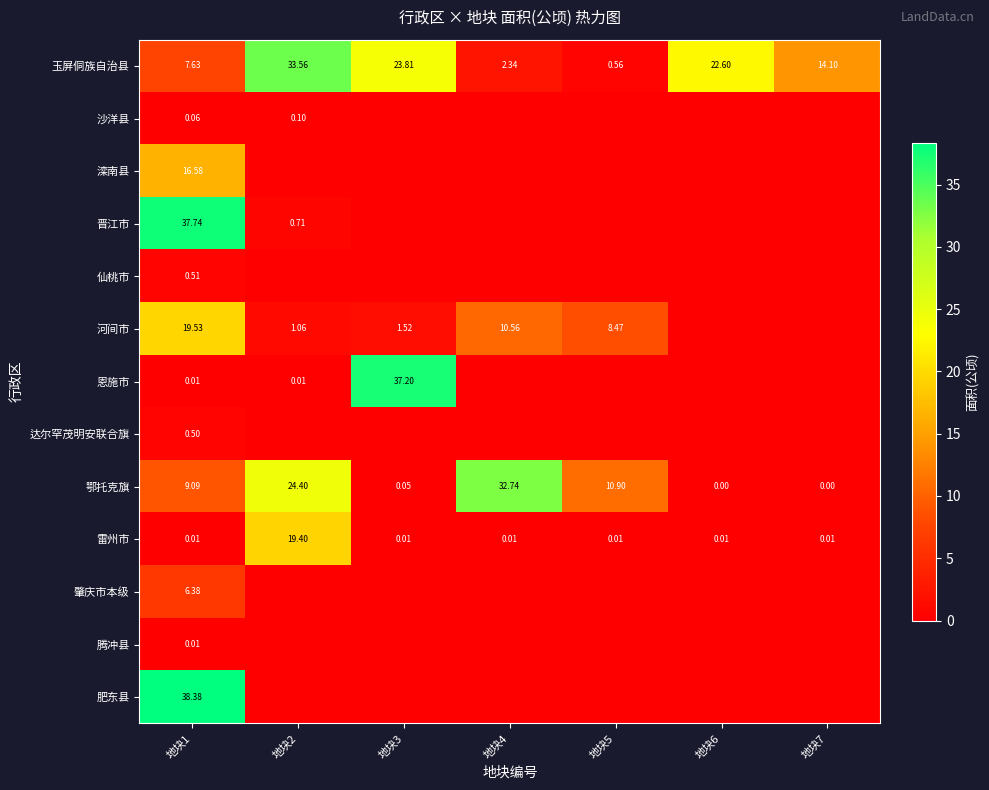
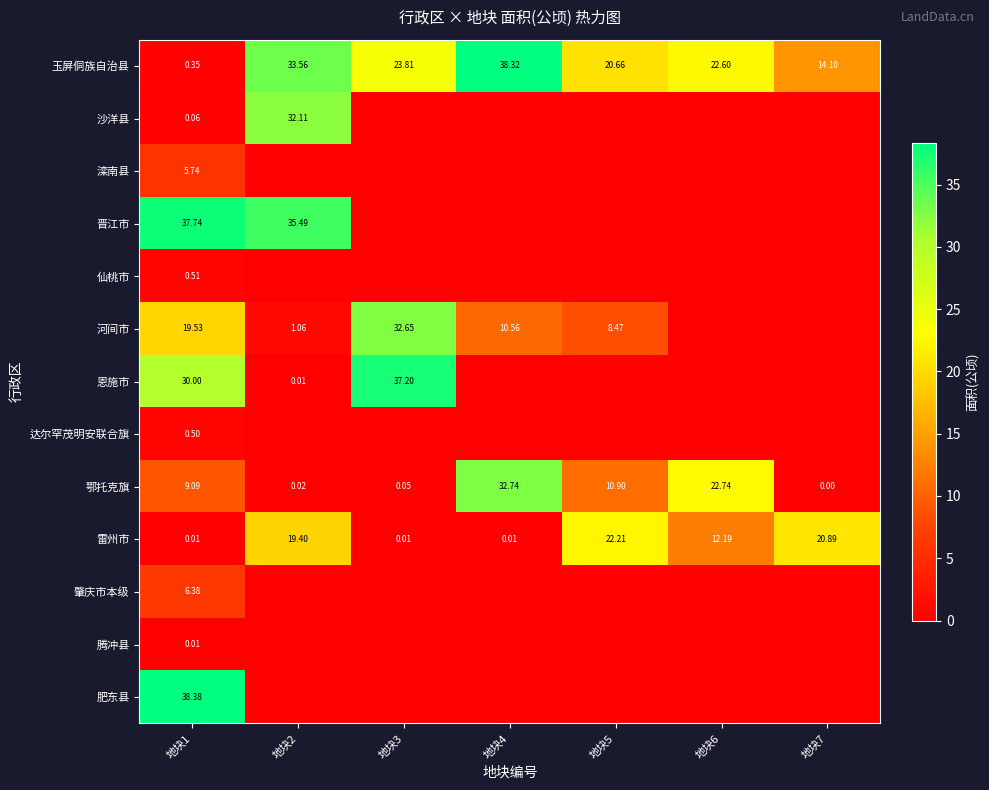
  {
    "玉屏侗族自治县": {
-     "地块1": 7.63,
+     "地块1": 0.35,
      "地块2": 33.56,
      "地块3": 23.81,
-     "地块4": 2.34,
-     "地块5": 0.56,
+     "地块4": 38.32,
+     "地块5": 20.66,
      "地块6": 22.60,
      "地块7": 14.10
    },
    "沙洋县": {
      "地块1": 0.06,
-     "地块2": 0.10
+     "地块2": 32.11
    },
    "滦南县": {
-     "地块1": 16.58
+     "地块1": 5.74
    },
    "晋江市": {
      "地块1": 37.74,
-     "地块2": 0.71
+     "地块2": 35.49
    },
    "仙桃市": {
      "地块1": 0.51
    },
    "河间市": {
      "地块1": 19.53,
      "地块2": 1.06,
-     "地块3": 1.52,
+     "地块3": 32.65,
      "地块4": 10.56,
      "地块5": 8.47
    },
    "恩施市": {
-     "地块1": 0.01,
+     "地块1": 30.00,
      "地块2": 0.01,
      "地块3": 37.20
    },
    "达尔罕茂明安联合旗": {
      "地块1": 0.50
    },
    "鄂托克旗": {
      "地块1": 9.09,
-     "地块2": 24.40,
+     "地块2": 0.02,
      "地块3": 0.05,
      "地块4": 32.74,
      "地块5": 10.90,
-     "地块6": 0.00,
+     "地块6": 22.74,
      "地块7": 0.00
    },
    "雷州市": {
      "地块1": 0.01,
      "地块2": 19.40,
      "地块3": 0.01,
      "地块4": 0.01,
-     "地块5": 0.01,
-     "地块6": 0.01,
-     "地块7": 0.01
+     "地块5": 22.21,
+     "地块6": 12.19,
+     "地块7": 20.89
    },
    "肇庆市本级": {
      "地块1": 6.38
    },
    "腾冲县": {
      "地块1": 0.01
    },
    "肥东县": {
      "地块1": 38.38
    }
  }
